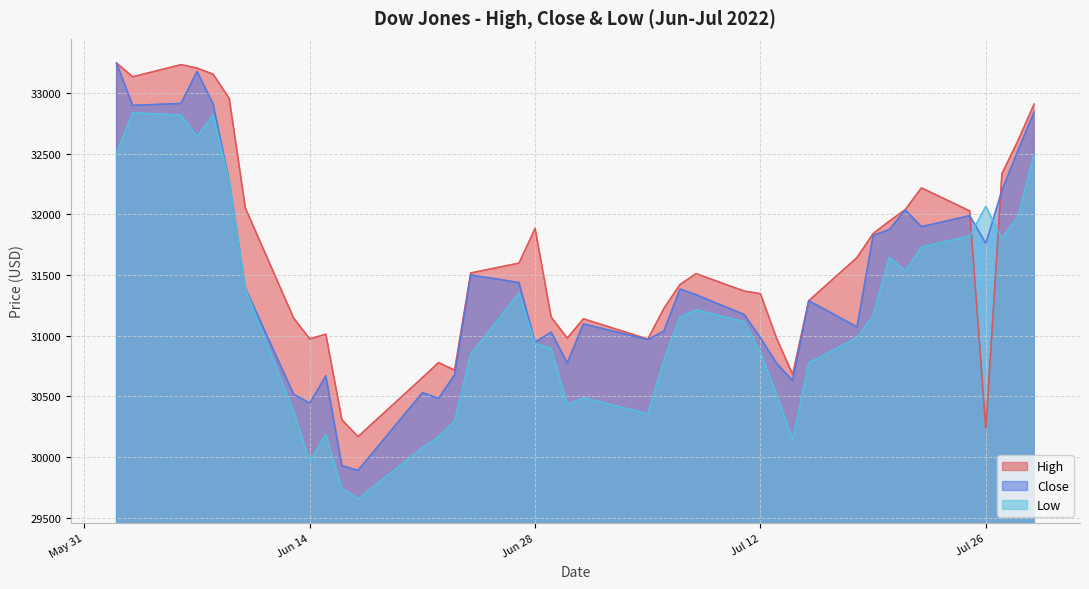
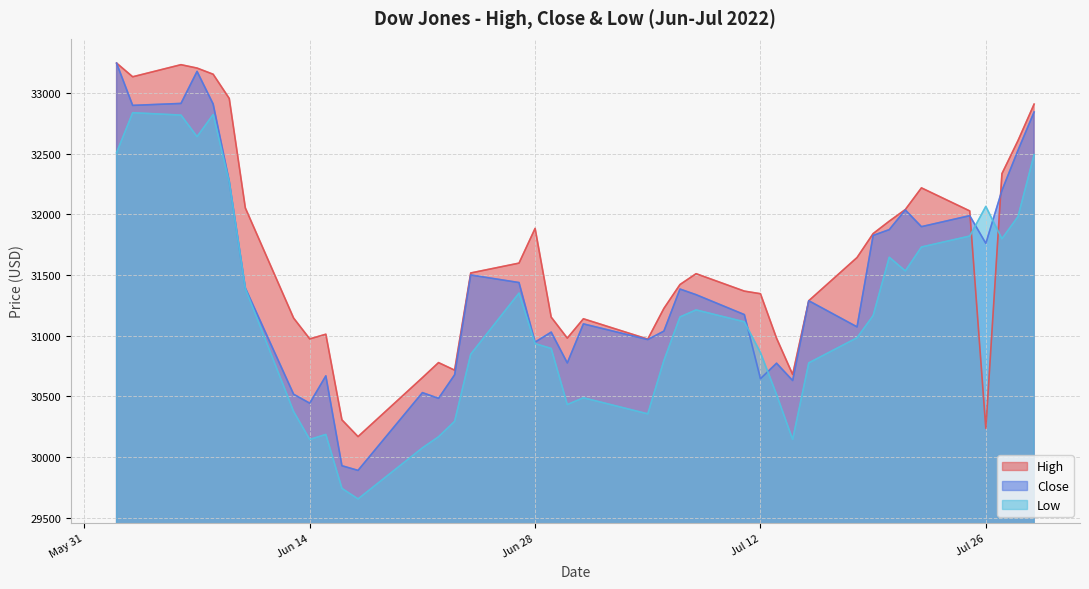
  {
    "High": {
      "Jun 14": 30970,
      "Jun 28": 31890,
      "Jul 12": 31350,
      "Jul 26": 30240
    },
    "Close": {
      "Jun 14": 30440,
-     "Jul 12": 30980,
+     "Jul 12": 30650,
      "Jul 26": 31760
    },
    "Low": {
-     "Jun 14": 29960,
+     "Jun 14": 30140,
      "Jul 12": 30860,
      "Jul 26": 32070
    }
  }
